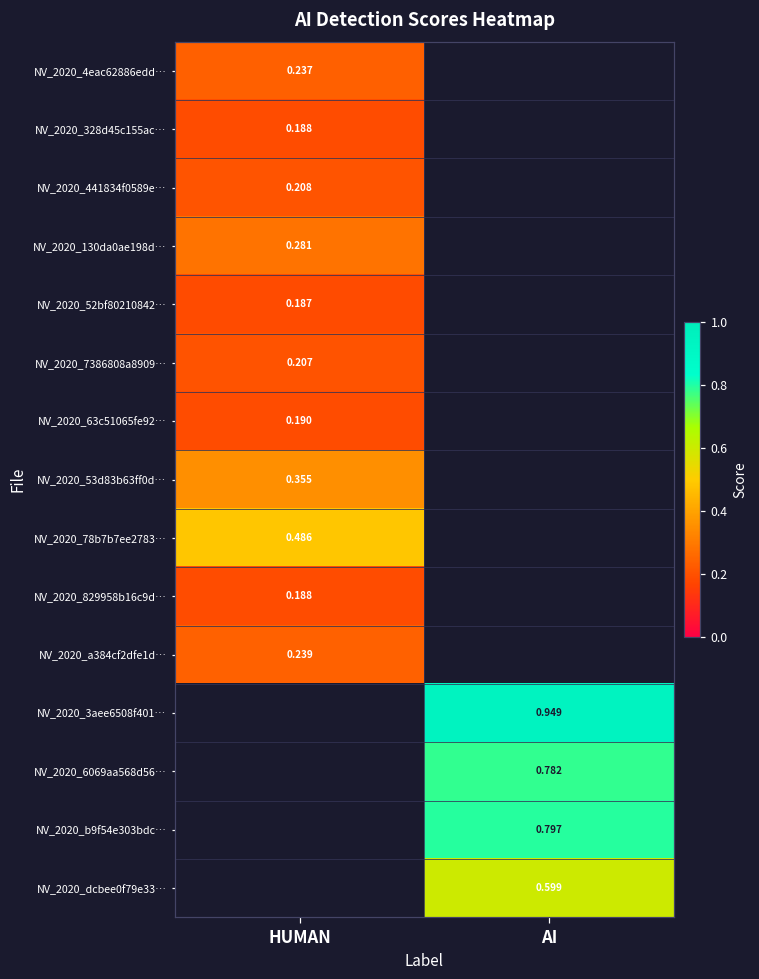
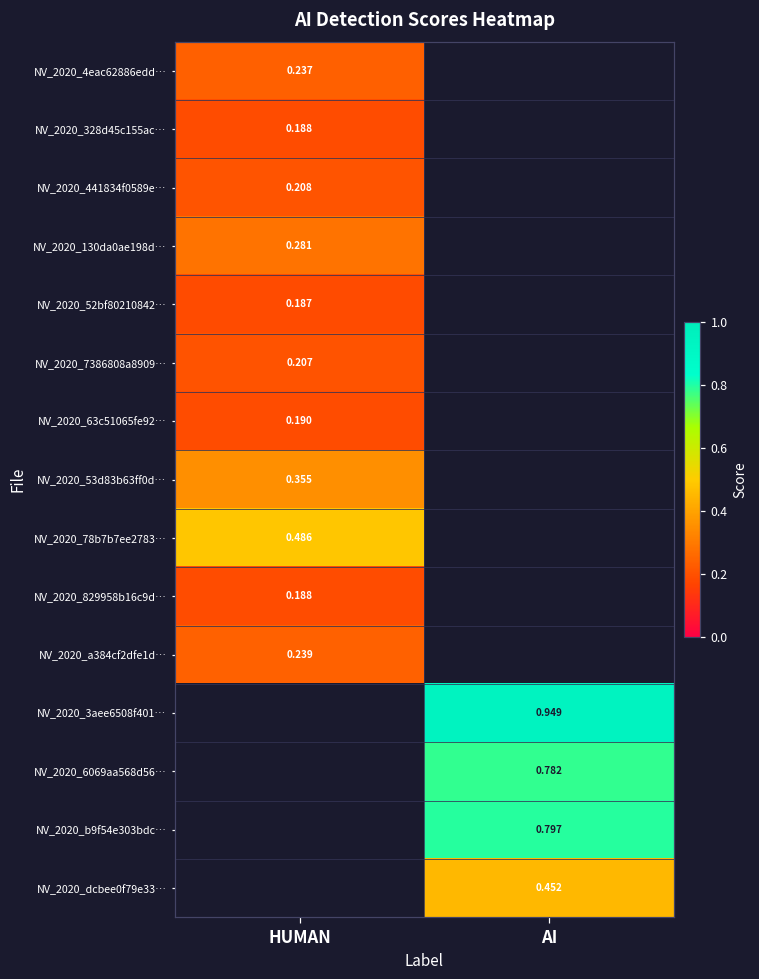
  {
    "NV_2020_4eac62886edd…": {
      "HUMAN": 0.237
    },
    "NV_2020_328d45c155ac…": {
      "HUMAN": 0.188
    },
    "NV_2020_441834f0589e…": {
      "HUMAN": 0.208
    },
    "NV_2020_130da0ae198d…": {
      "HUMAN": 0.281
    },
    "NV_2020_52bf80210842…": {
      "HUMAN": 0.187
    },
    "NV_2020_7386808a8909…": {
      "HUMAN": 0.207
    },
    "NV_2020_63c51065fe92…": {
      "HUMAN": 0.190
    },
    "NV_2020_53d83b63ff0d…": {
      "HUMAN": 0.355
    },
    "NV_2020_78b7b7ee2783…": {
      "HUMAN": 0.486
    },
    "NV_2020_829958b16c9d…": {
      "HUMAN": 0.188
    },
    "NV_2020_a384cf2dfe1d…": {
      "HUMAN": 0.239
    },
    "NV_2020_3aee6508f401…": {
      "AI": 0.949
    },
    "NV_2020_6069aa568d56…": {
      "AI": 0.782
    },
    "NV_2020_b9f54e303bdc…": {
      "AI": 0.797
    },
    "NV_2020_dcbee0f79e33…": {
-     "AI": 0.599
+     "AI": 0.452
    }
  }
